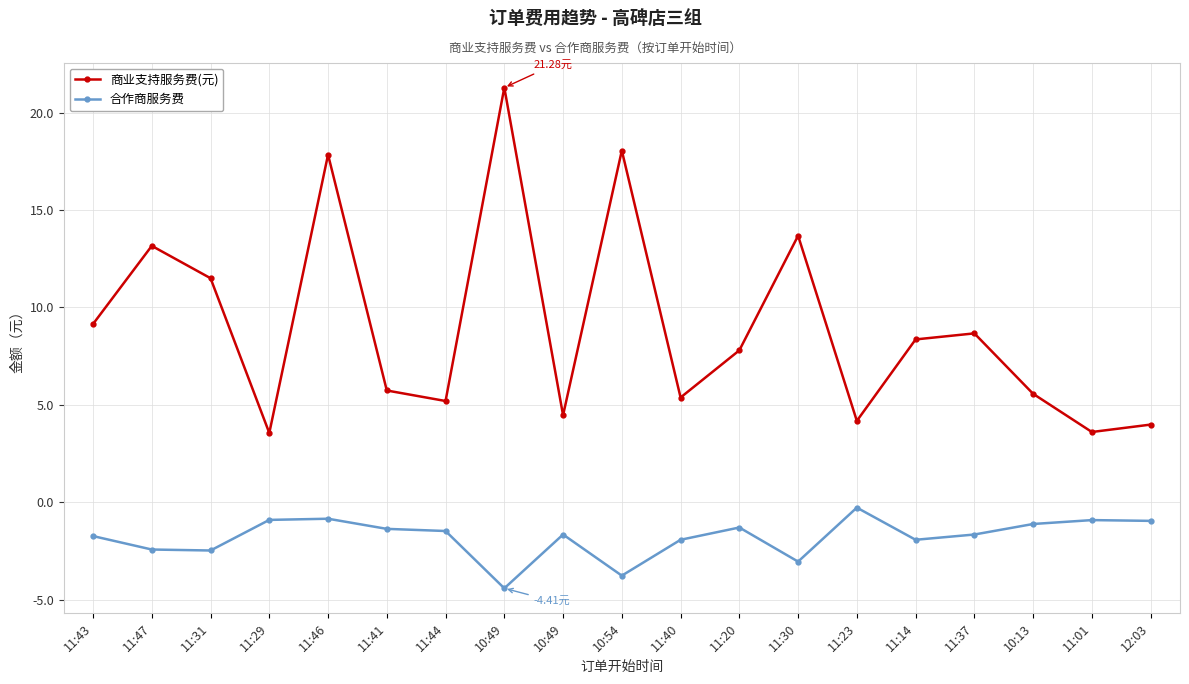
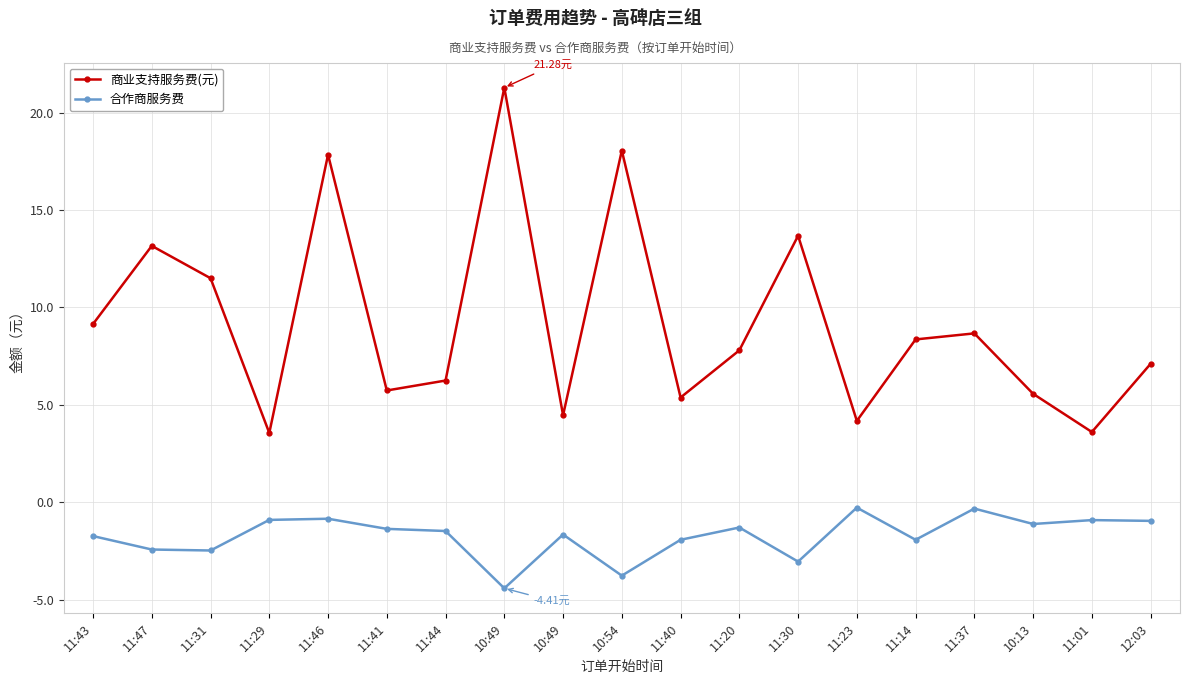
  {
    "商业支持服务费(元)": {
      "11:43": 9.2,
      "11:47": 13.2,
      "11:31": 11.5,
      "11:29": 3.6,
      "11:46": 17.8,
      "11:41": 5.7,
-     "11:44": 5.2,
+     "11:44": 6.3,
      "10:54": 18.1,
      "11:40": 5.4,
      "11:20": 7.8,
      "11:30": 13.7,
      "11:23": 4.2,
      "11:14": 8.4,
      "11:37": 8.7,
      "10:13": 5.6,
      "11:01": 3.6,
-     "12:03": 4.0
+     "12:03": 7.1
    },
    "合作商服务费": {
      "11:43": -1.7,
      "11:47": -2.4,
      "11:31": -2.5,
      "11:29": -0.9,
      "11:46": -0.8,
      "11:41": -1.4,
      "11:44": -1.5,
      "10:54": -3.8,
      "11:40": -1.9,
      "11:20": -1.3,
      "11:30": -3.0,
      "11:23": -0.3,
      "11:14": -1.9,
-     "11:37": -1.7,
+     "11:37": -0.3,
      "10:13": -1.1,
      "11:01": -0.9,
      "12:03": -1.0
    }
  }
